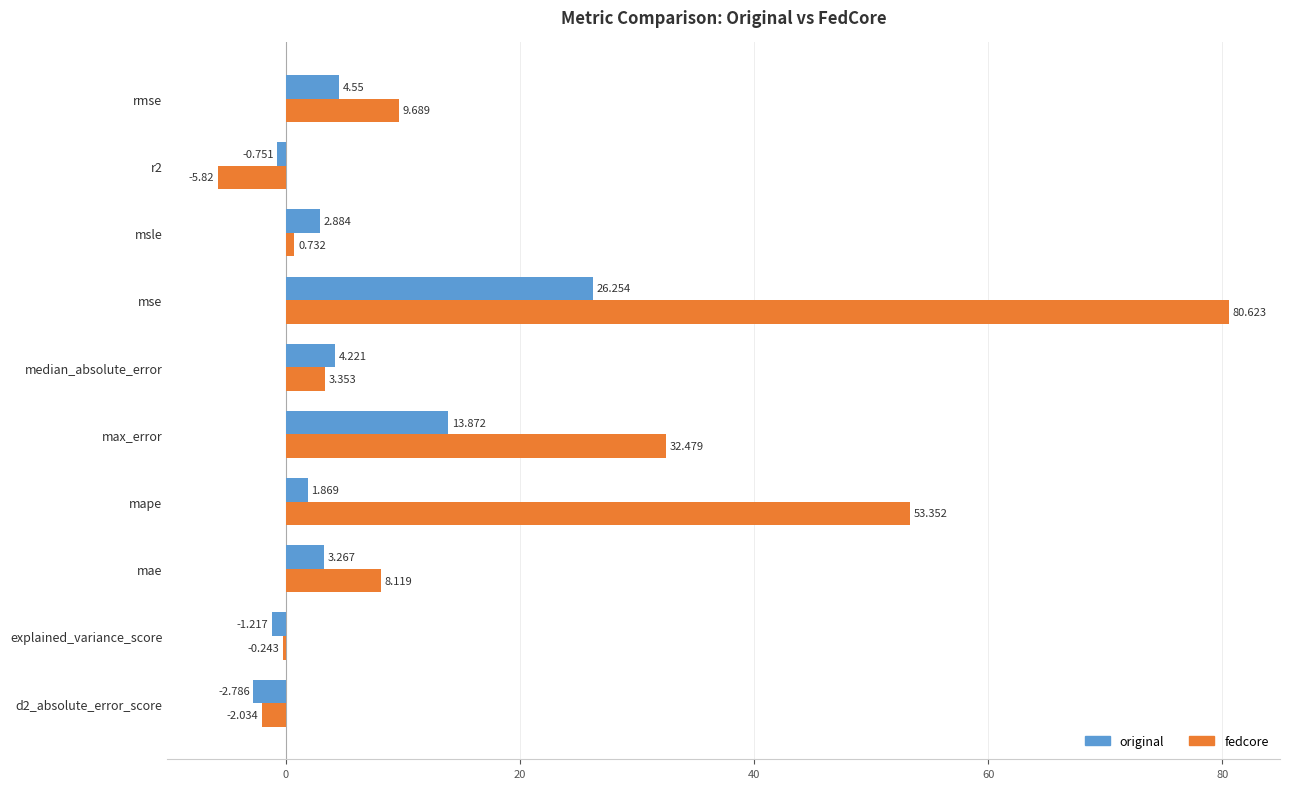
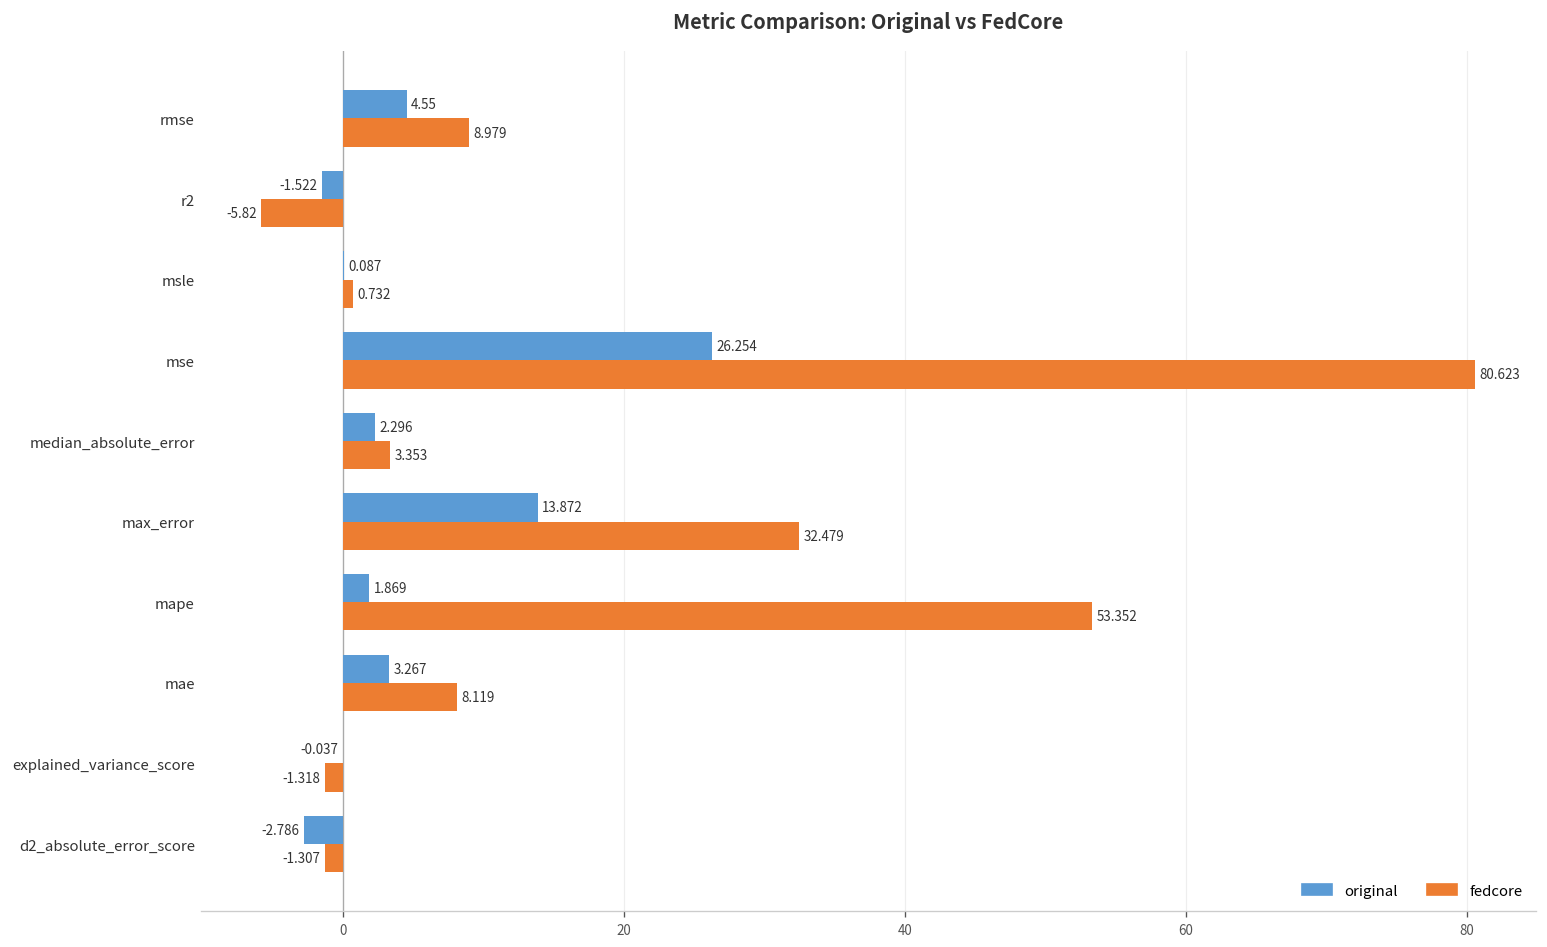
  {
    "original": {
      "rmse": 4.55,
-     "r2": -0.751,
-     "msle": 2.884,
+     "r2": -1.522,
+     "msle": 0.087,
      "mse": 26.254,
-     "median_absolute_error": 4.221,
+     "median_absolute_error": 2.296,
      "max_error": 13.872,
      "mape": 1.869,
      "mae": 3.267,
-     "explained_variance_score": -1.217,
+     "explained_variance_score": -0.037,
      "d2_absolute_error_score": -2.786
    },
    "fedcore": {
-     "rmse": 9.689,
+     "rmse": 8.979,
      "r2": -5.82,
      "msle": 0.732,
      "mse": 80.623,
      "median_absolute_error": 3.353,
      "max_error": 32.479,
      "mape": 53.352,
      "mae": 8.119,
-     "explained_variance_score": -0.243,
-     "d2_absolute_error_score": -2.034
+     "explained_variance_score": -1.318,
+     "d2_absolute_error_score": -1.307
    }
  }
